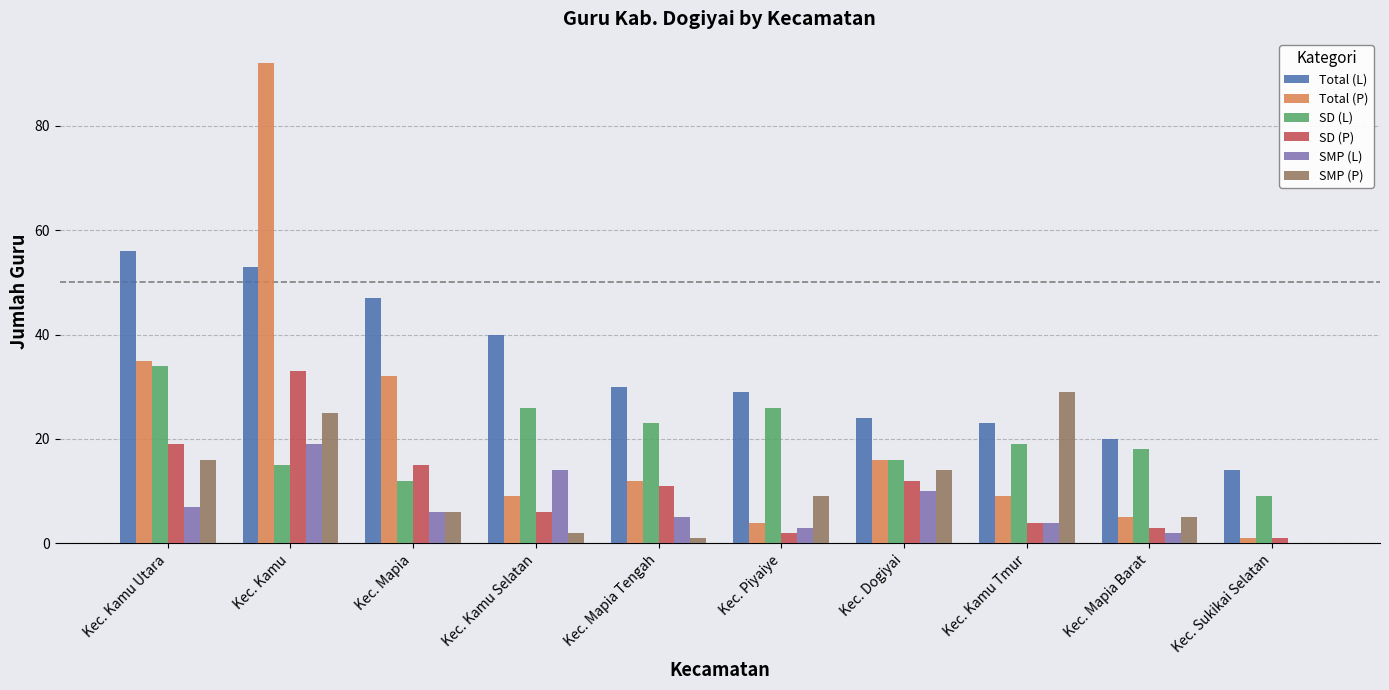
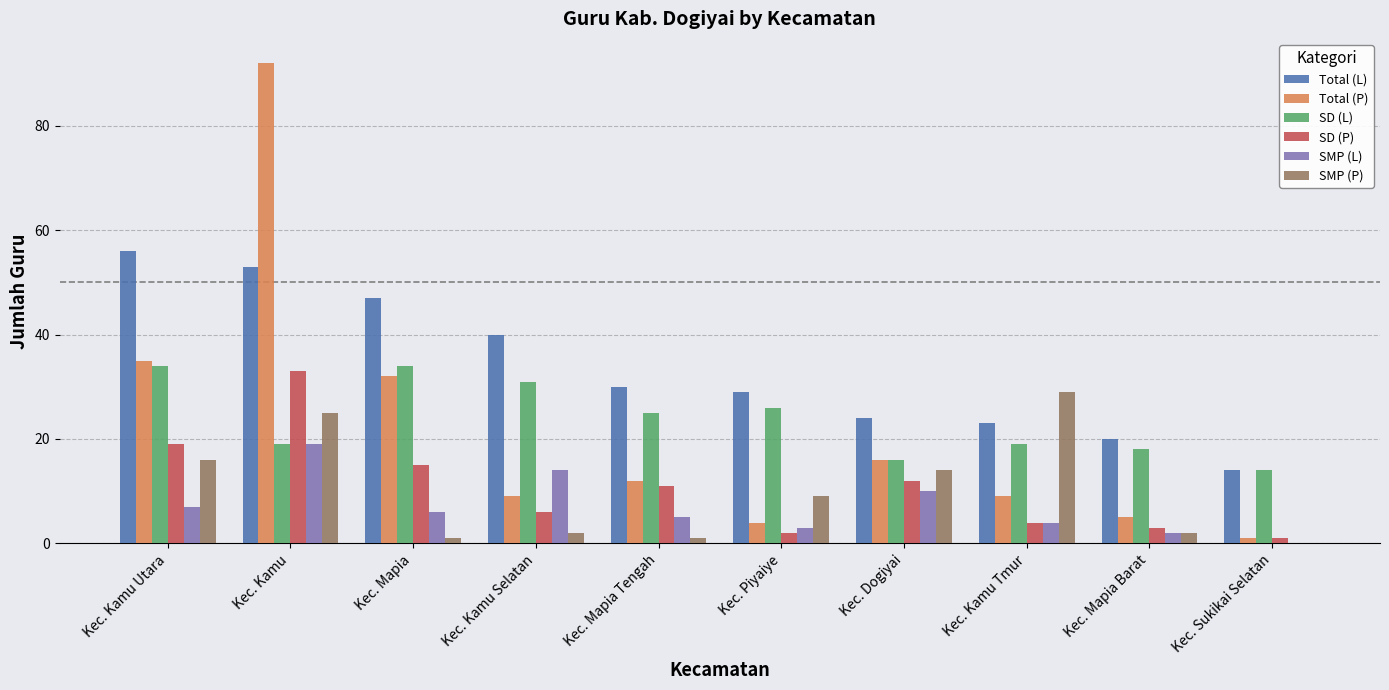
  {
    "SD (L)": {
      "Kec. Kamu Utara": 34,
-     "Kec. Kamu": 15,
-     "Kec. Mapia": 12,
-     "Kec. Kamu Selatan": 26,
-     "Kec. Mapia Tengah": 23,
+     "Kec. Kamu": 19,
+     "Kec. Mapia": 34,
+     "Kec. Kamu Selatan": 31,
+     "Kec. Mapia Tengah": 25,
      "Kec. Piyaiye": 26,
      "Kec. Dogiyai": 16,
      "Kec. Kamu Tmur": 19,
      "Kec. Mapia Barat": 18,
-     "Kec. Sukikai Selatan": 9
+     "Kec. Sukikai Selatan": 14
    },
    "SMP (P)": {
      "Kec. Kamu Utara": 16,
      "Kec. Kamu": 25,
-     "Kec. Mapia": 6,
+     "Kec. Mapia": 1,
      "Kec. Kamu Selatan": 2,
      "Kec. Mapia Tengah": 1,
      "Kec. Piyaiye": 9,
      "Kec. Dogiyai": 14,
      "Kec. Kamu Tmur": 29,
-     "Kec. Mapia Barat": 5,
+     "Kec. Mapia Barat": 2,
      "Kec. Sukikai Selatan": 0
    }
  }
